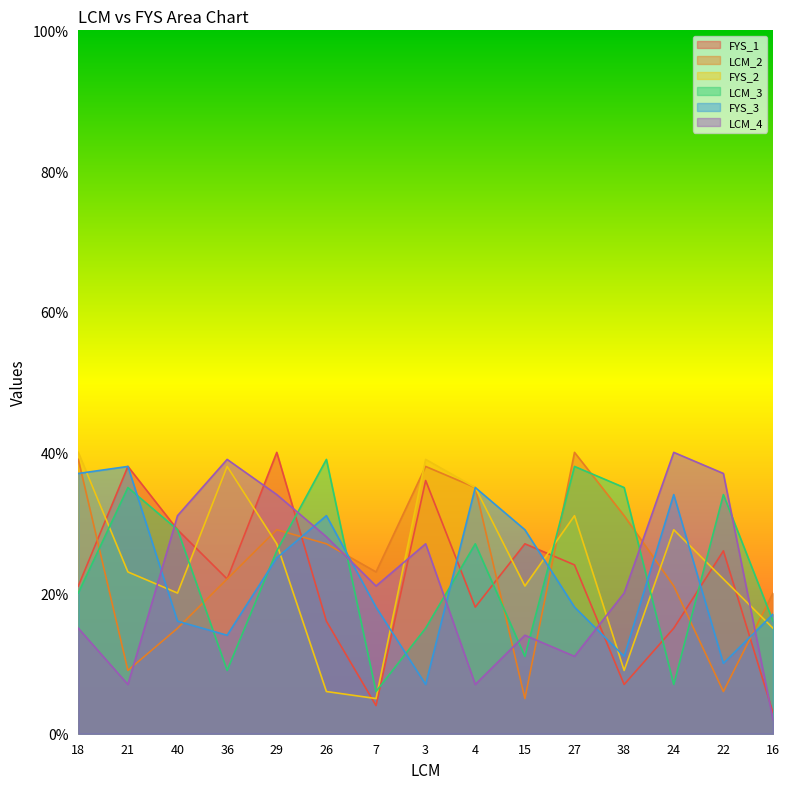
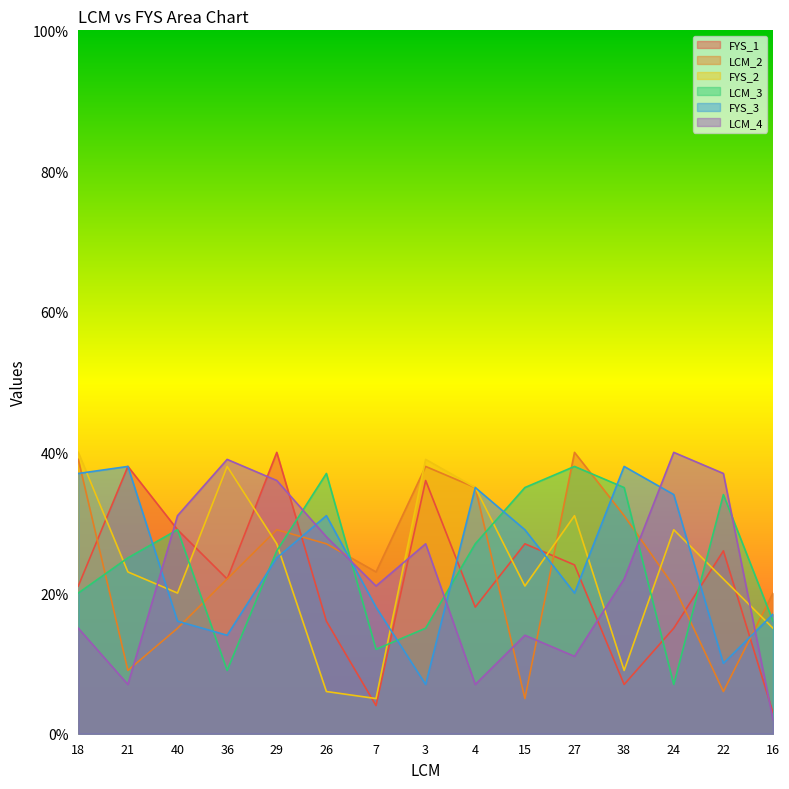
  {
    "LCM_3": {
      "18": "20%",
-     "21": "35%",
+     "21": "25%",
      "36": "9%",
      "29": "26%",
-     "26": "39%",
-     "7": "6%",
+     "26": "37%",
+     "7": "12%",
      "3": "15%",
      "4": "27%",
-     "15": "11%",
+     "15": "35%",
      "27": "38%",
      "38": "35%",
      "24": "7%",
      "22": "34%",
      "16": "16%"
    },
    "FYS_3": {
      "18": "37%",
      "40": "16%",
      "36": "14%",
      "29": "25%",
      "26": "31%",
      "7": "18%",
      "3": "7%",
      "15": "29%",
-     "27": "18%",
-     "38": "11%",
+     "27": "20%",
+     "38": "38%",
      "24": "34%",
      "22": "10%",
      "16": "17%"
    },
    "LCM_4": {
      "18": "15%",
      "21": "7%",
      "40": "31%",
      "36": "39%",
-     "29": "34%",
+     "29": "36%",
      "26": "28%",
      "7": "21%",
      "3": "27%",
      "4": "7%",
      "15": "14%",
      "27": "11%",
-     "38": "20%",
+     "38": "22%",
      "24": "40%",
      "22": "37%",
      "16": "2%"
    }
  }
